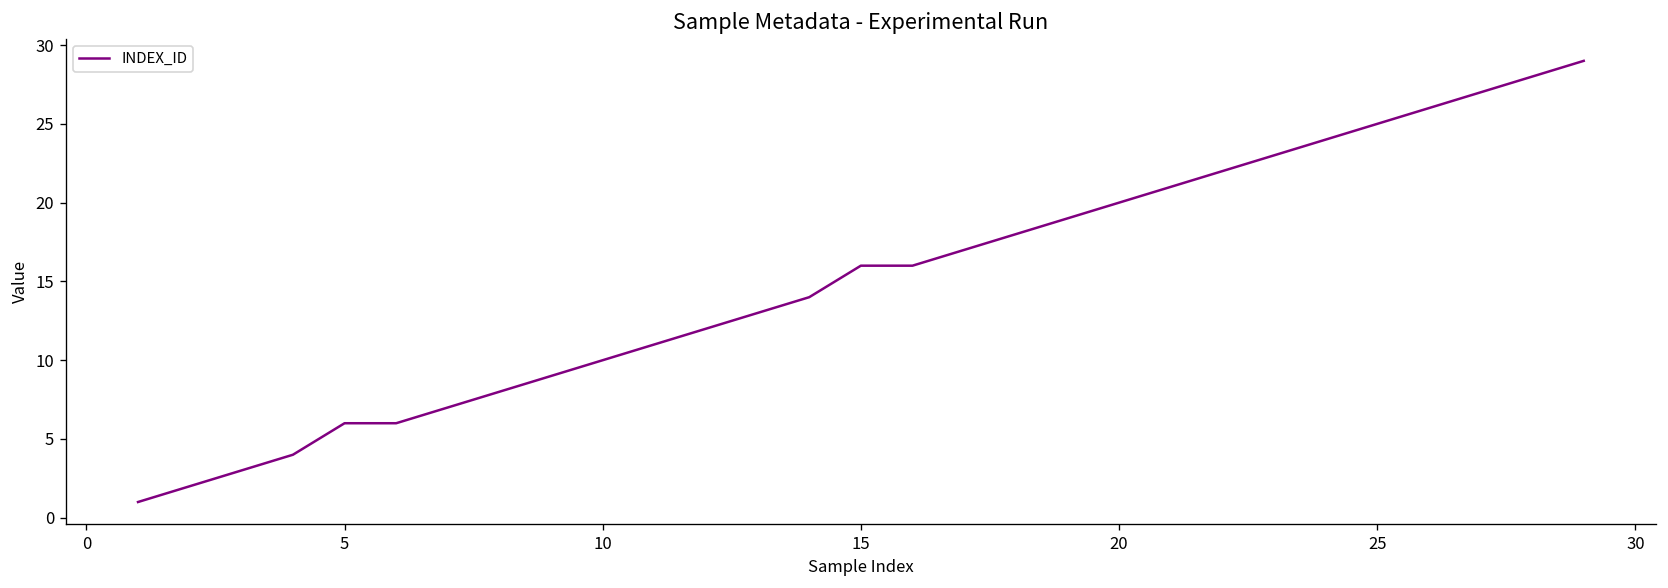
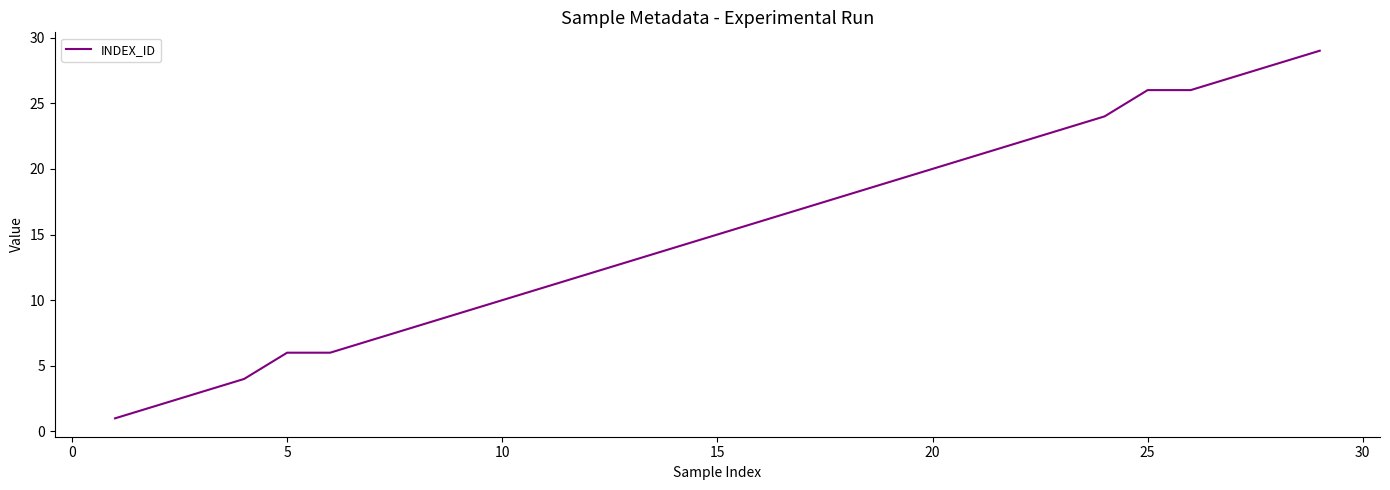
  {
    "5": 6,
    "10": 10,
-   "15": 16,
+   "15": 15,
    "20": 20,
-   "25": 25
+   "25": 26
  }
